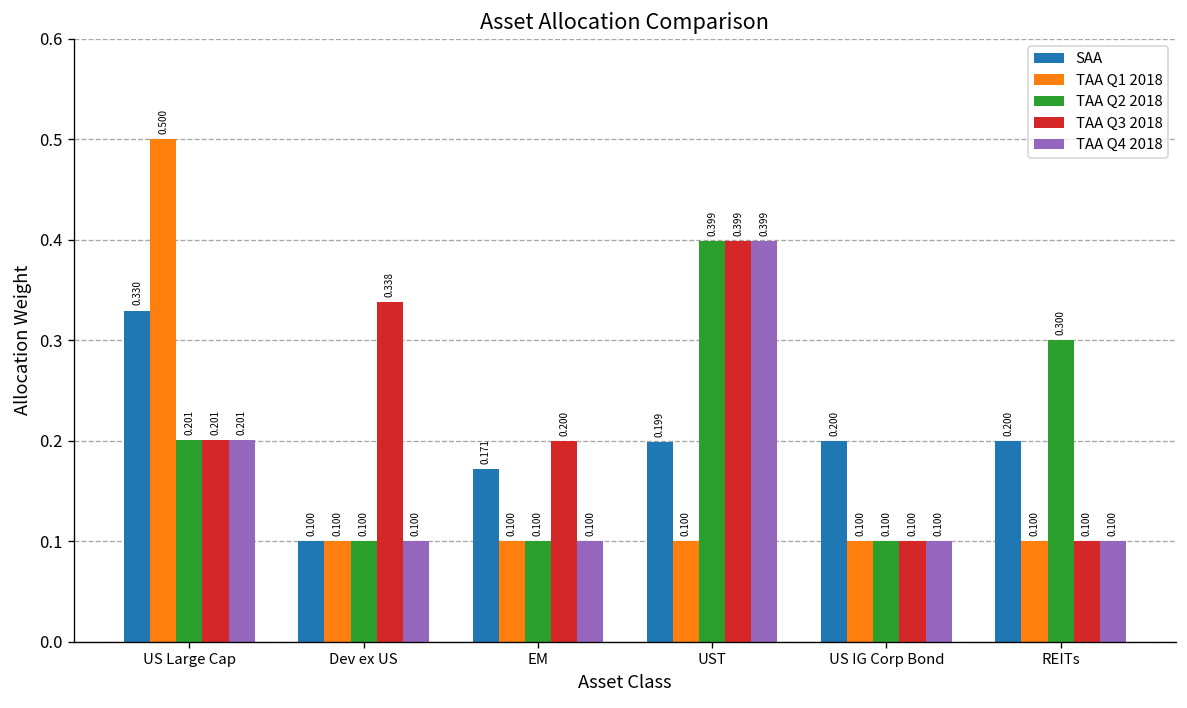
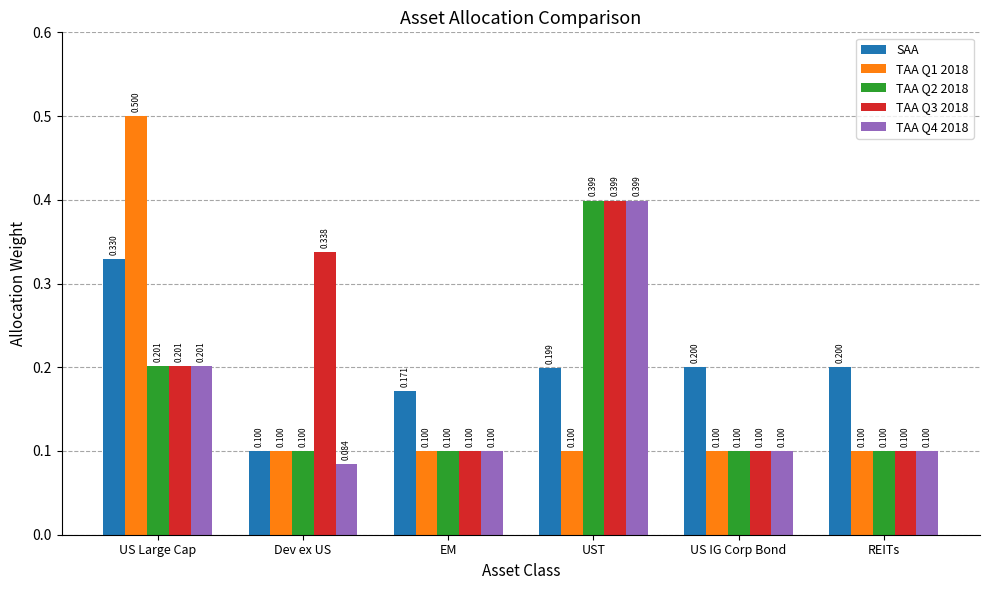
  {
    "SAA": {
      "US Large Cap": 0.330,
      "Dev ex US": 0.100,
      "EM": 0.171,
      "UST": 0.199,
      "US IG Corp Bond": 0.200,
      "REITs": 0.200
    },
    "TAA Q1 2018": {
      "US Large Cap": 0.500,
      "Dev ex US": 0.100,
      "EM": 0.100,
      "UST": 0.100,
      "US IG Corp Bond": 0.100,
      "REITs": 0.100
    },
    "TAA Q2 2018": {
      "US Large Cap": 0.201,
      "Dev ex US": 0.100,
      "EM": 0.100,
      "UST": 0.399,
      "US IG Corp Bond": 0.100,
-     "REITs": 0.300
+     "REITs": 0.100
    },
    "TAA Q3 2018": {
      "US Large Cap": 0.201,
      "Dev ex US": 0.338,
-     "EM": 0.200,
+     "EM": 0.100,
      "UST": 0.399,
      "US IG Corp Bond": 0.100,
      "REITs": 0.100
    },
    "TAA Q4 2018": {
      "US Large Cap": 0.201,
-     "Dev ex US": 0.100,
+     "Dev ex US": 0.084,
      "EM": 0.100,
      "UST": 0.399,
      "US IG Corp Bond": 0.100,
      "REITs": 0.100
    }
  }
